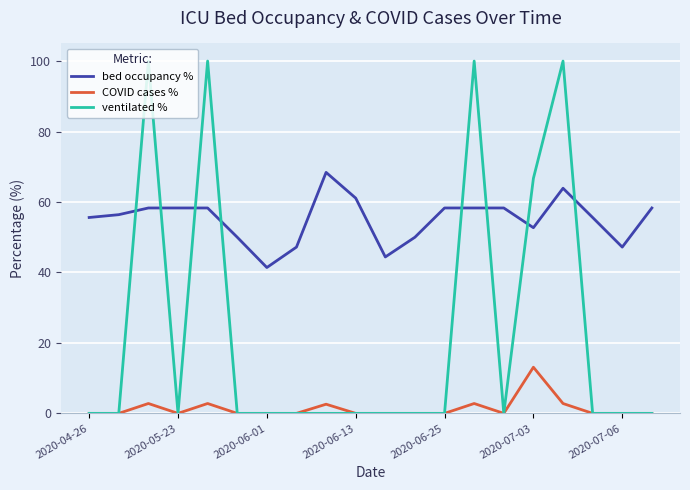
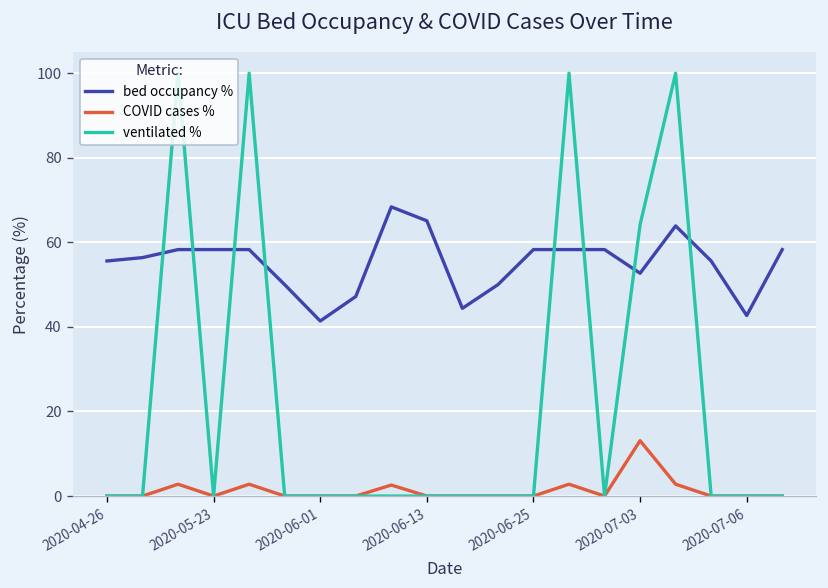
  {
    "bed occupancy %": {
      "2020-04-26": 56,
      "2020-05-23": 58,
      "2020-06-01": 41,
-     "2020-06-13": 61,
+     "2020-06-13": 65,
      "2020-06-25": 58,
      "2020-07-03": 53,
-     "2020-07-06": 47
+     "2020-07-06": 43
    },
    "COVID cases %": {
      "2020-07-03": 13
    },
    "ventilated %": {
-     "2020-07-03": 67
+     "2020-07-03": 64
    }
  }
